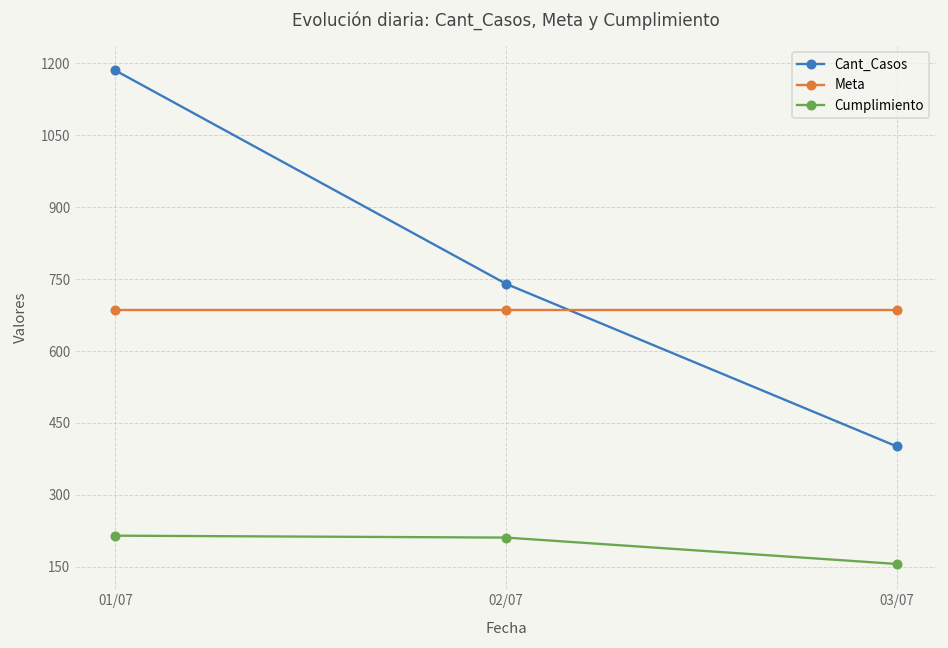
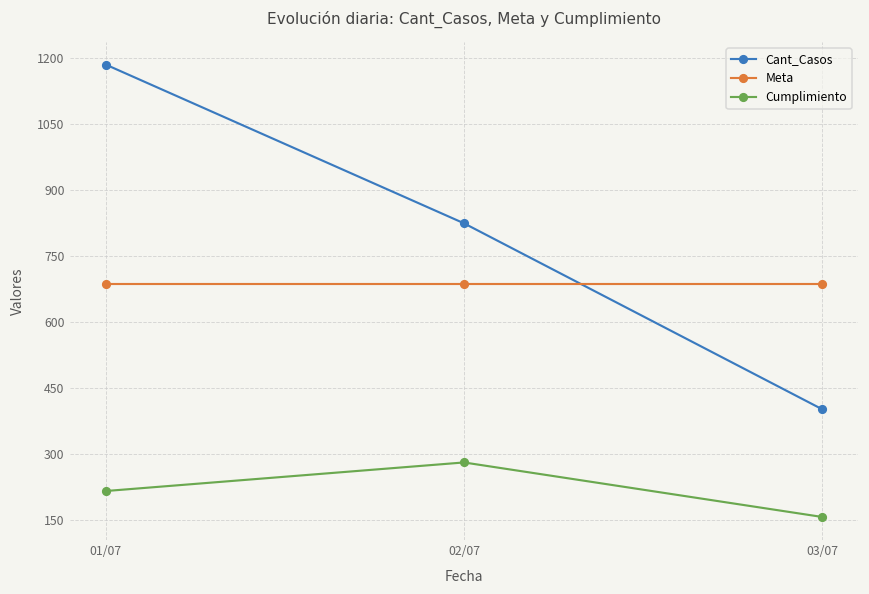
  {
    "Cant_Casos": {
      "01/07": 1190,
-     "02/07": 740,
+     "02/07": 820,
      "03/07": 400
    },
    "Meta": {
      "01/07": 690,
      "02/07": 690,
      "03/07": 690
    },
    "Cumplimiento": {
      "01/07": 220,
-     "02/07": 210,
+     "02/07": 280,
      "03/07": 160
    }
  }
